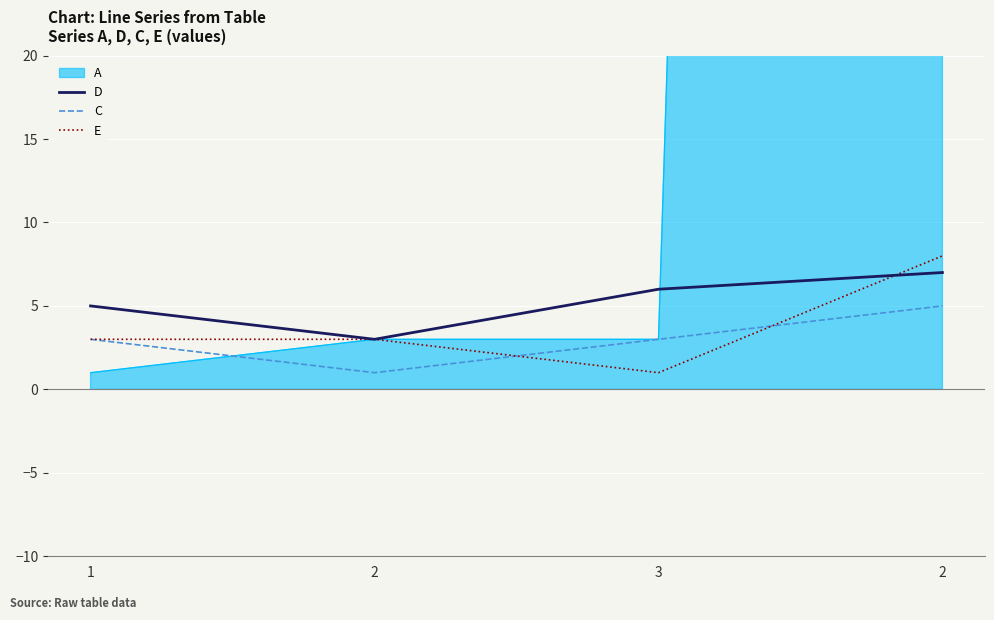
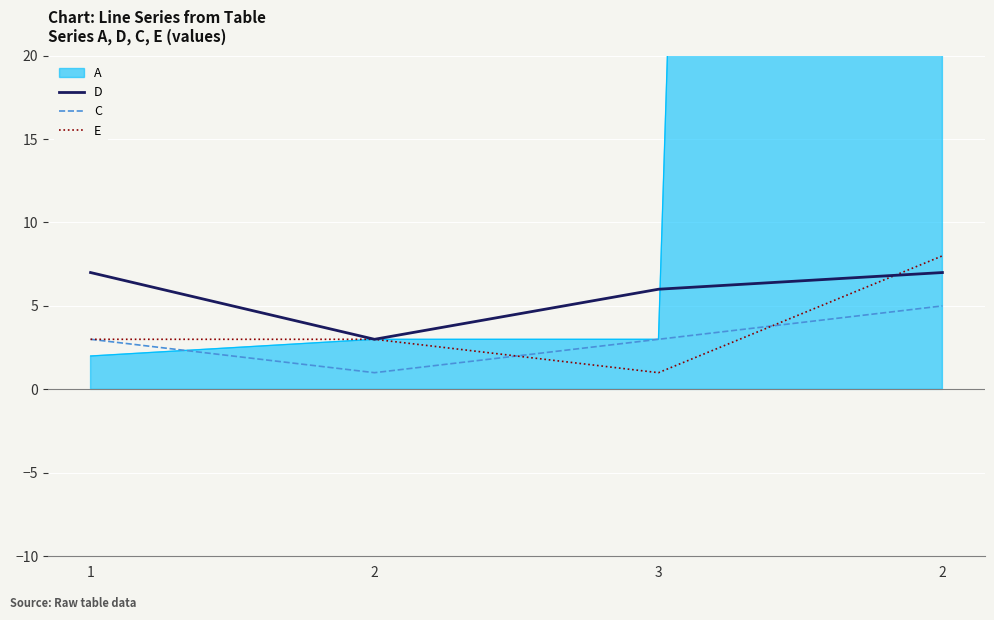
  {
    "A": {
-     "1": 1
+     "1": 2
    },
    "D": {
-     "1": 5,
+     "1": 7,
      "3": 6
    },
    "E": {
      "3": 1
    }
  }
